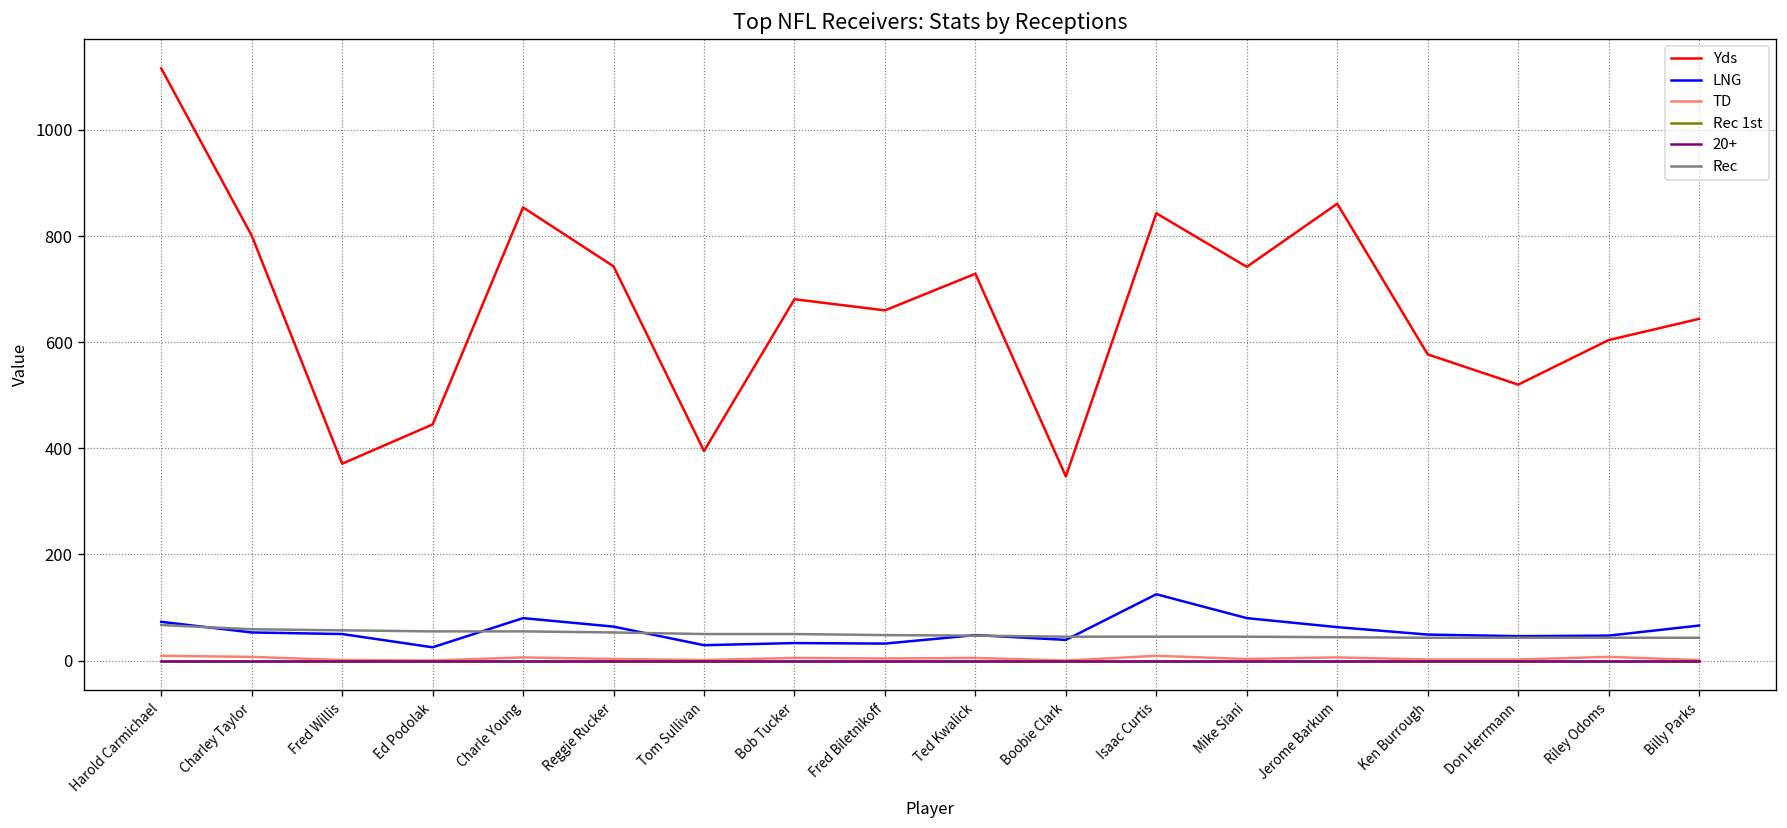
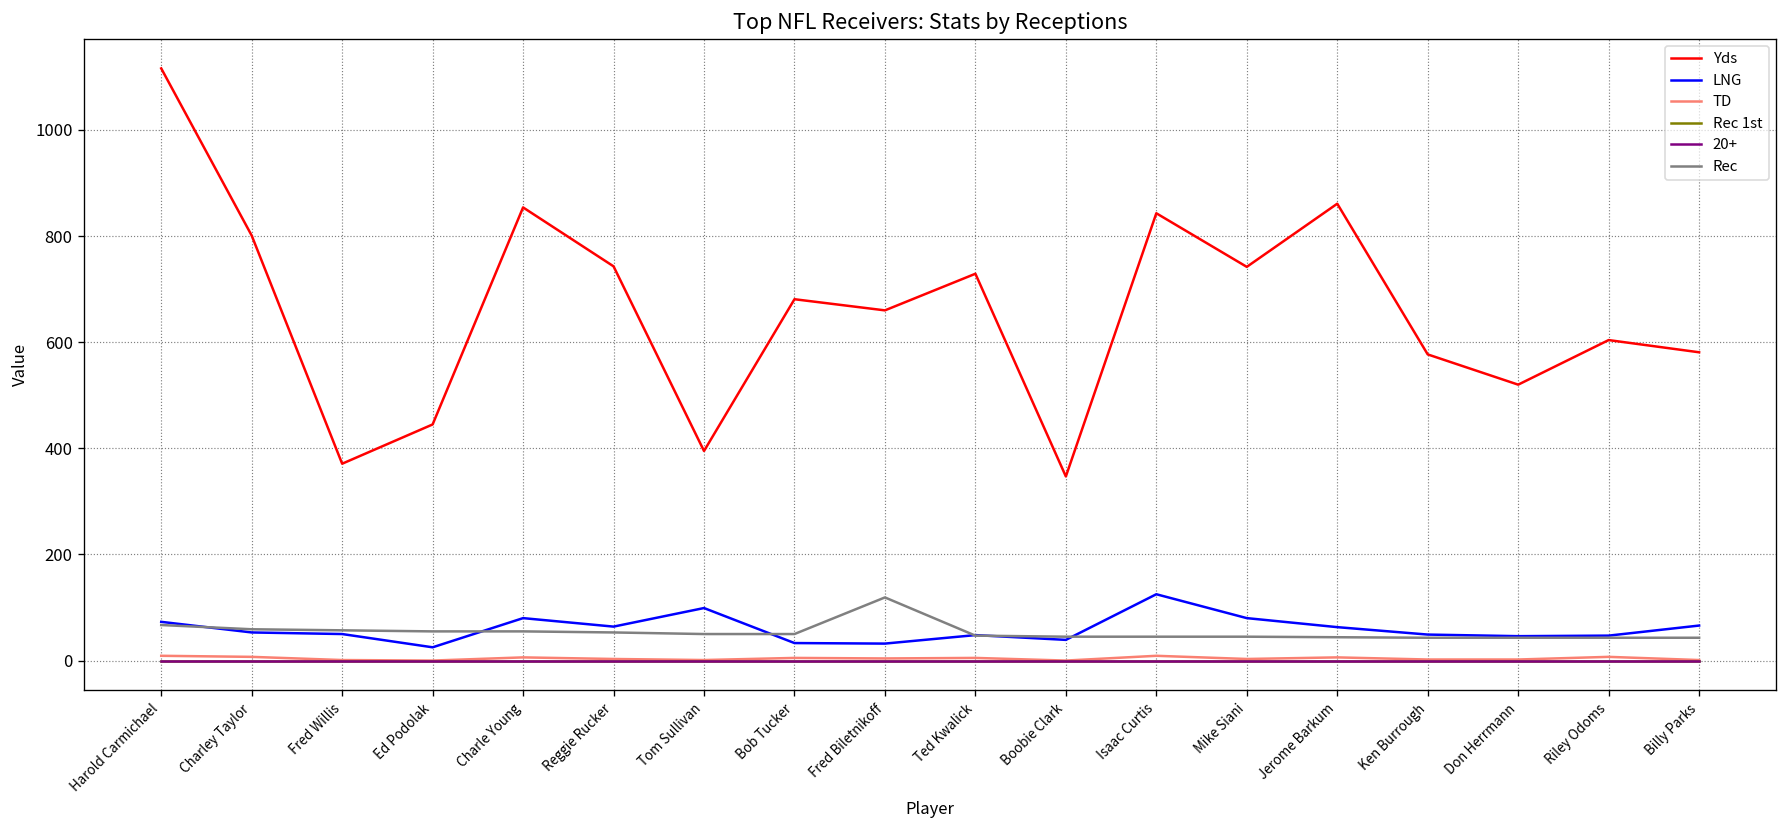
  {
    "Yds": {
      "Harold Carmichael": 1120,
      "Charley Taylor": 800,
      "Fred Willis": 370,
      "Ed Podolak": 450,
      "Charle Young": 850,
      "Reggie Rucker": 740,
      "Tom Sullivan": 400,
      "Bob Tucker": 680,
      "Fred Biletnikoff": 660,
      "Ted Kwalick": 730,
      "Boobie Clark": 350,
      "Isaac Curtis": 840,
      "Mike Siani": 740,
      "Jerome Barkum": 860,
      "Ken Burrough": 580,
      "Don Herrmann": 520,
      "Riley Odoms": 600,
-     "Billy Parks": 640
+     "Billy Parks": 580
    },
    "LNG": {
      "Harold Carmichael": 70,
      "Charley Taylor": 50,
      "Fred Willis": 50,
      "Ed Podolak": 30,
      "Charle Young": 80,
      "Reggie Rucker": 60,
-     "Tom Sullivan": 30,
+     "Tom Sullivan": 100,
      "Bob Tucker": 30,
      "Fred Biletnikoff": 30,
      "Boobie Clark": 40,
      "Isaac Curtis": 130,
      "Mike Siani": 80,
      "Jerome Barkum": 60,
      "Ken Burrough": 50,
      "Billy Parks": 70
    },
    "TD": {
      "Harold Carmichael": 10,
      "Charley Taylor": 10,
      "Charle Young": 10,
      "Isaac Curtis": 10,
      "Jerome Barkum": 10,
      "Riley Odoms": 10
    },
    "20+": {
      "Harold Carmichael": 0,
      "Charley Taylor": 0,
      "Charle Young": 0,
      "Isaac Curtis": 0,
      "Jerome Barkum": 0,
      "Riley Odoms": 0
    },
    "Rec": {
      "Harold Carmichael": 70,
      "Charley Taylor": 60,
      "Fred Willis": 60,
      "Ed Podolak": 60,
      "Charle Young": 60,
      "Reggie Rucker": 50,
      "Tom Sullivan": 50,
      "Bob Tucker": 50,
-     "Fred Biletnikoff": 50,
+     "Fred Biletnikoff": 120,
      "Boobie Clark": 50,
      "Isaac Curtis": 50,
      "Mike Siani": 50,
      "Jerome Barkum": 40,
      "Ken Burrough": 40,
      "Billy Parks": 40
    }
  }
